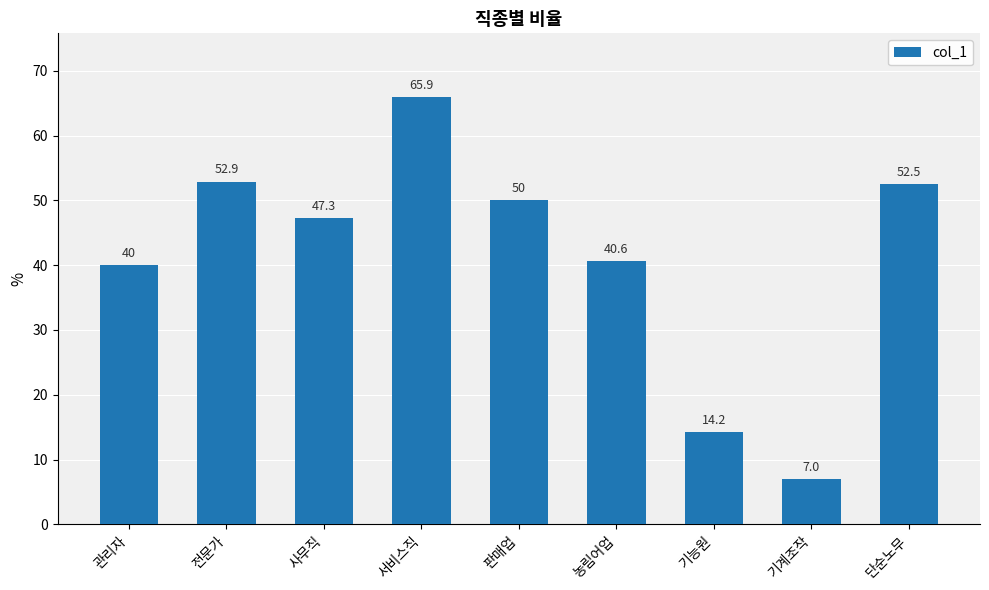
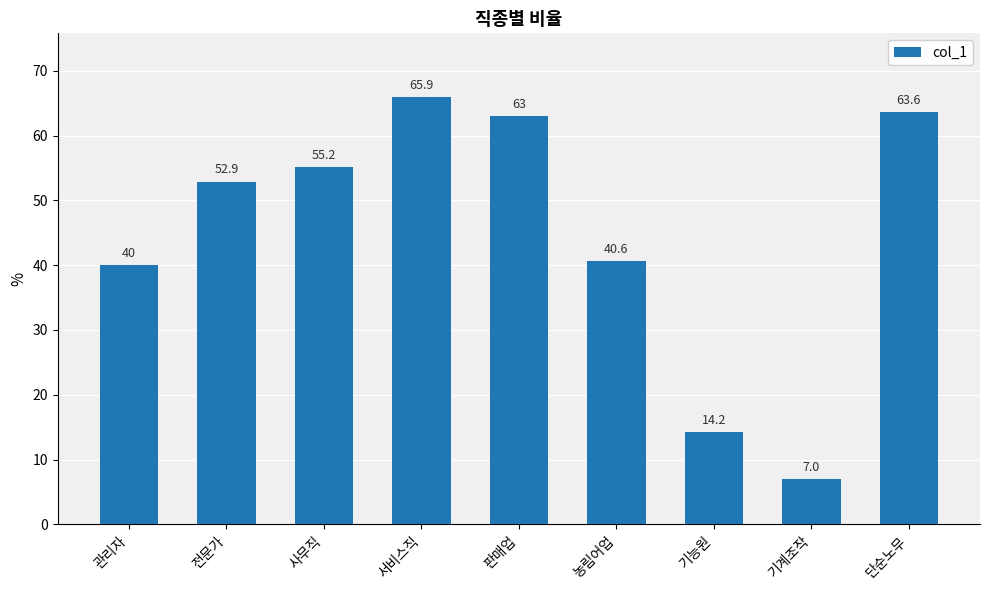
  {
    "관리자": 40,
    "전문가": 52.9,
-   "사무직": 47.3,
+   "사무직": 55.2,
    "서비스직": 65.9,
-   "판매업": 50,
+   "판매업": 63,
    "농림어업": 40.6,
    "기능원": 14.2,
    "기계조작": 7.0,
-   "단순노무": 52.5
+   "단순노무": 63.6
  }
